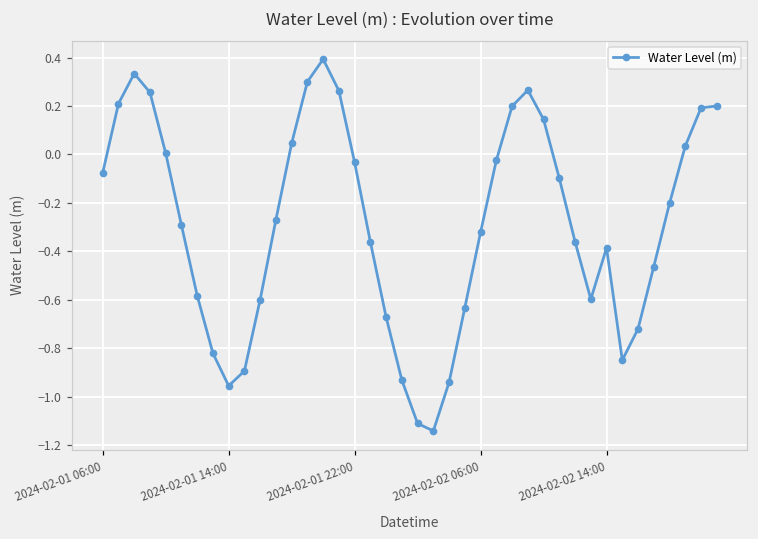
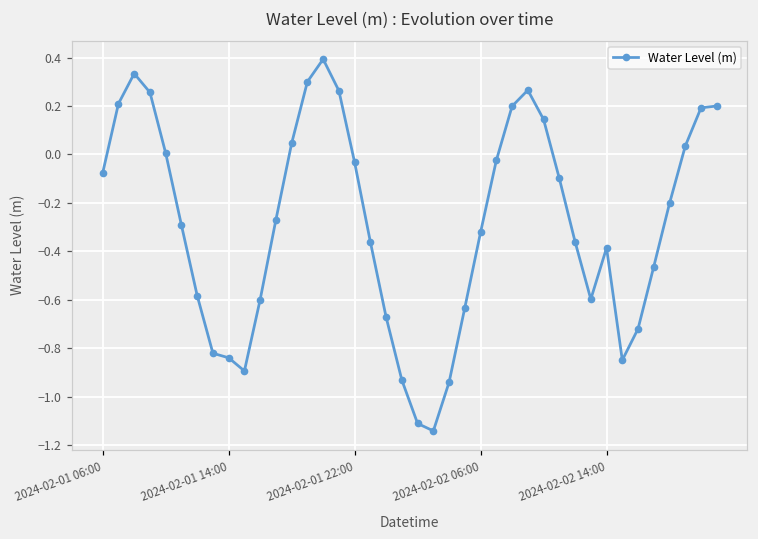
  {
    "2024-02-01 06:00": -0.08,
-   "2024-02-01 14:00": -0.96,
+   "2024-02-01 14:00": -0.84,
    "2024-02-01 22:00": -0.03,
    "2024-02-02 06:00": -0.32,
    "2024-02-02 14:00": -0.39
  }
